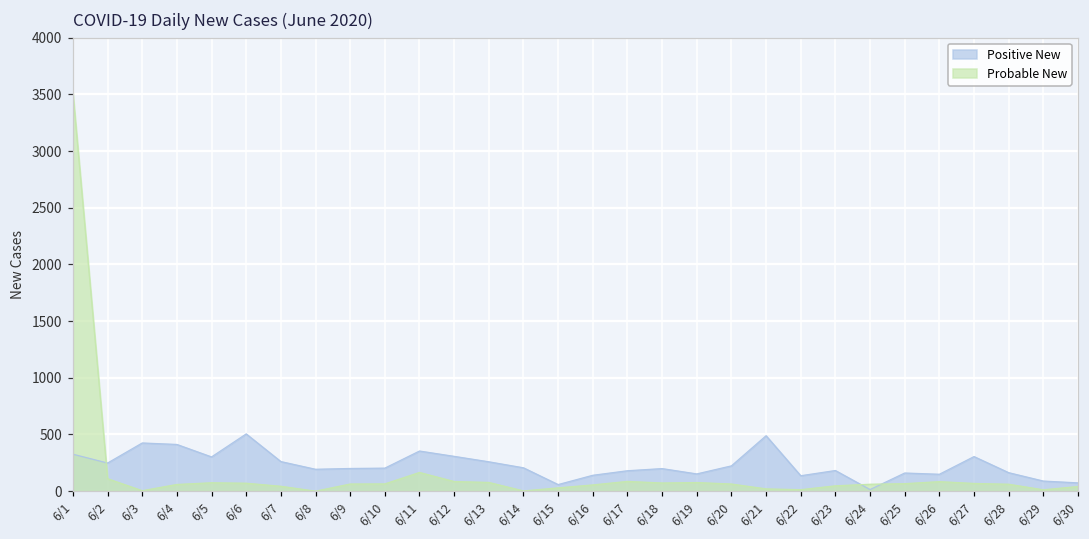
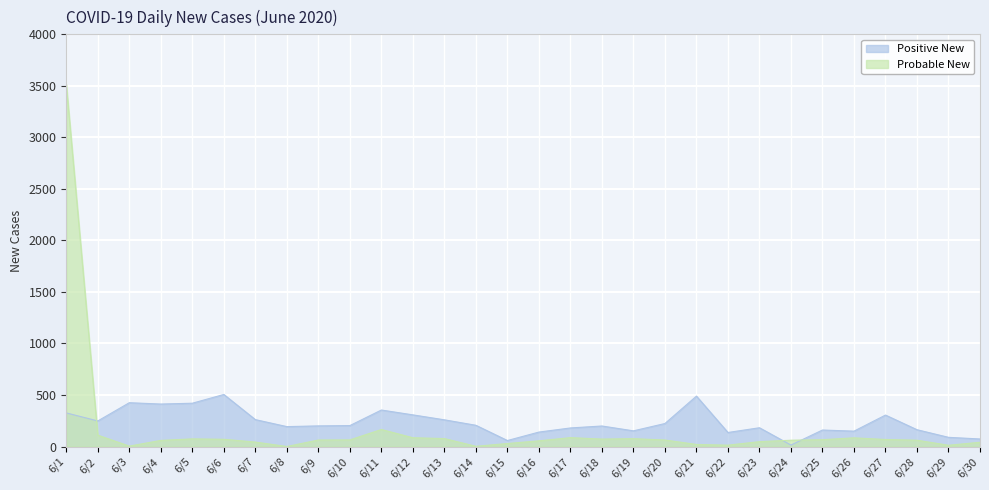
  {
    "Positive New": {
      "6/1": 330,
      "6/2": 250,
      "6/3": 430,
      "6/4": 410,
-     "6/5": 300,
+     "6/5": 420,
      "6/6": 510,
      "6/7": 260,
      "6/8": 190,
      "6/9": 200,
      "6/10": 200,
      "6/11": 350,
      "6/12": 310,
      "6/13": 260,
      "6/14": 210,
      "6/15": 60,
      "6/16": 140,
      "6/17": 180,
      "6/18": 200,
      "6/19": 150,
      "6/20": 220,
      "6/21": 490,
      "6/22": 140,
      "6/23": 180,
      "6/24": 10,
      "6/25": 160,
      "6/26": 150,
      "6/27": 310,
      "6/28": 160,
      "6/29": 90,
      "6/30": 70
    },
    "Probable New": {
      "6/1": 3510,
      "6/2": 110,
      "6/3": 0,
      "6/4": 60,
      "6/5": 70,
      "6/6": 70,
      "6/7": 40,
      "6/8": 0,
      "6/9": 60,
      "6/10": 60,
      "6/11": 170,
      "6/12": 90,
      "6/13": 80,
      "6/14": 0,
      "6/15": 30,
      "6/16": 60,
      "6/17": 90,
      "6/18": 70,
      "6/19": 80,
      "6/20": 60,
      "6/21": 20,
      "6/22": 10,
      "6/23": 50,
      "6/24": 60,
      "6/25": 70,
      "6/26": 80,
      "6/27": 70,
      "6/28": 60,
      "6/29": 10,
      "6/30": 40
    }
  }
